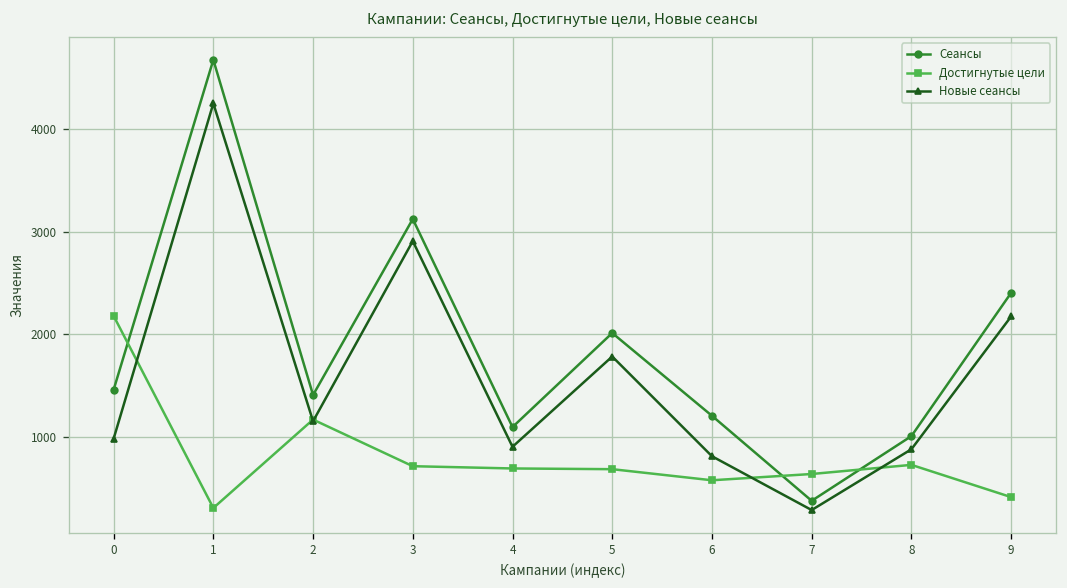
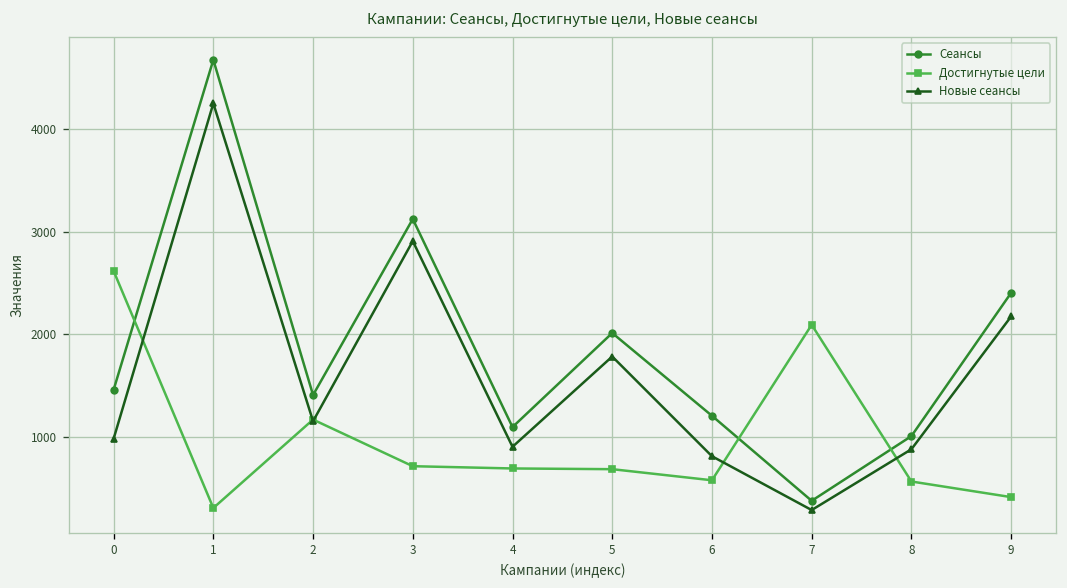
  {
    "Достигнутые цели": {
-     "0": 2200,
+     "0": 2600,
      "1": 300,
      "3": 700,
      "4": 700,
      "5": 700,
      "6": 600,
-     "7": 600,
-     "8": 700,
+     "7": 2100,
+     "8": 600,
      "9": 400
    }
  }
